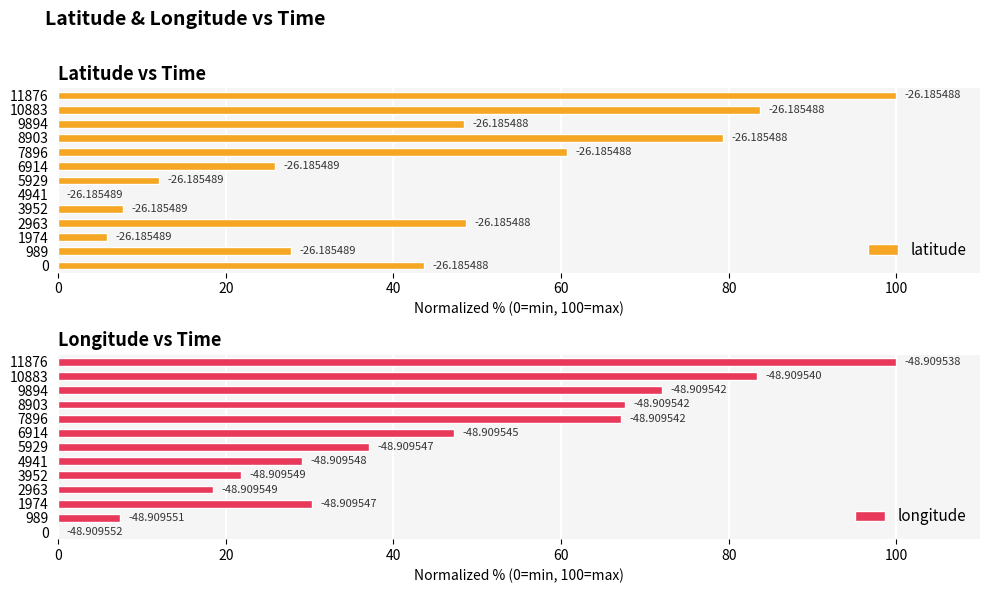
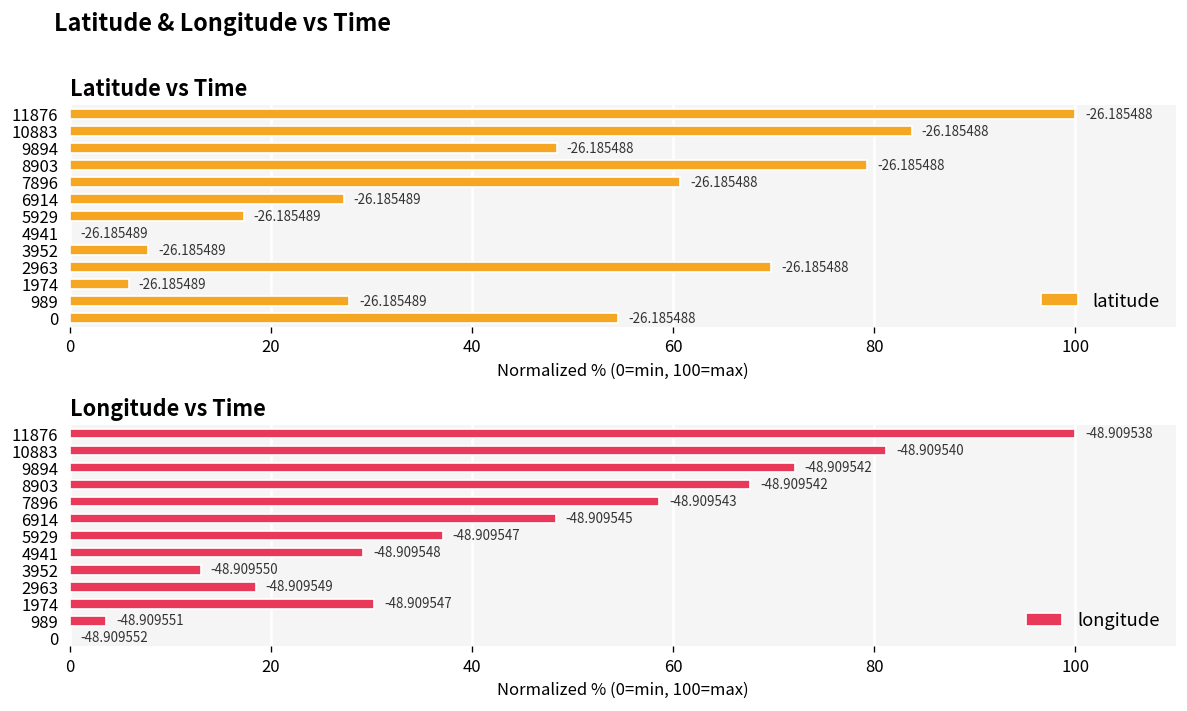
  {
    "Latitude vs Time": {
-     "6914": 26,
-     "5929": 12,
-     "2963": 49,
-     "0": 44
+     "6914": 27,
+     "5929": 17,
+     "2963": 70,
+     "0": 54
    },
    "Longitude vs Time": {
-     "10883": 83,
-     "7896": -48.909542,
-     "6914": 47,
-     "3952": -48.909549,
-     "989": 7
+     "10883": 81,
+     "7896": -48.909543,
+     "6914": 48,
+     "3952": -48.909550,
+     "989": 4
    }
  }
